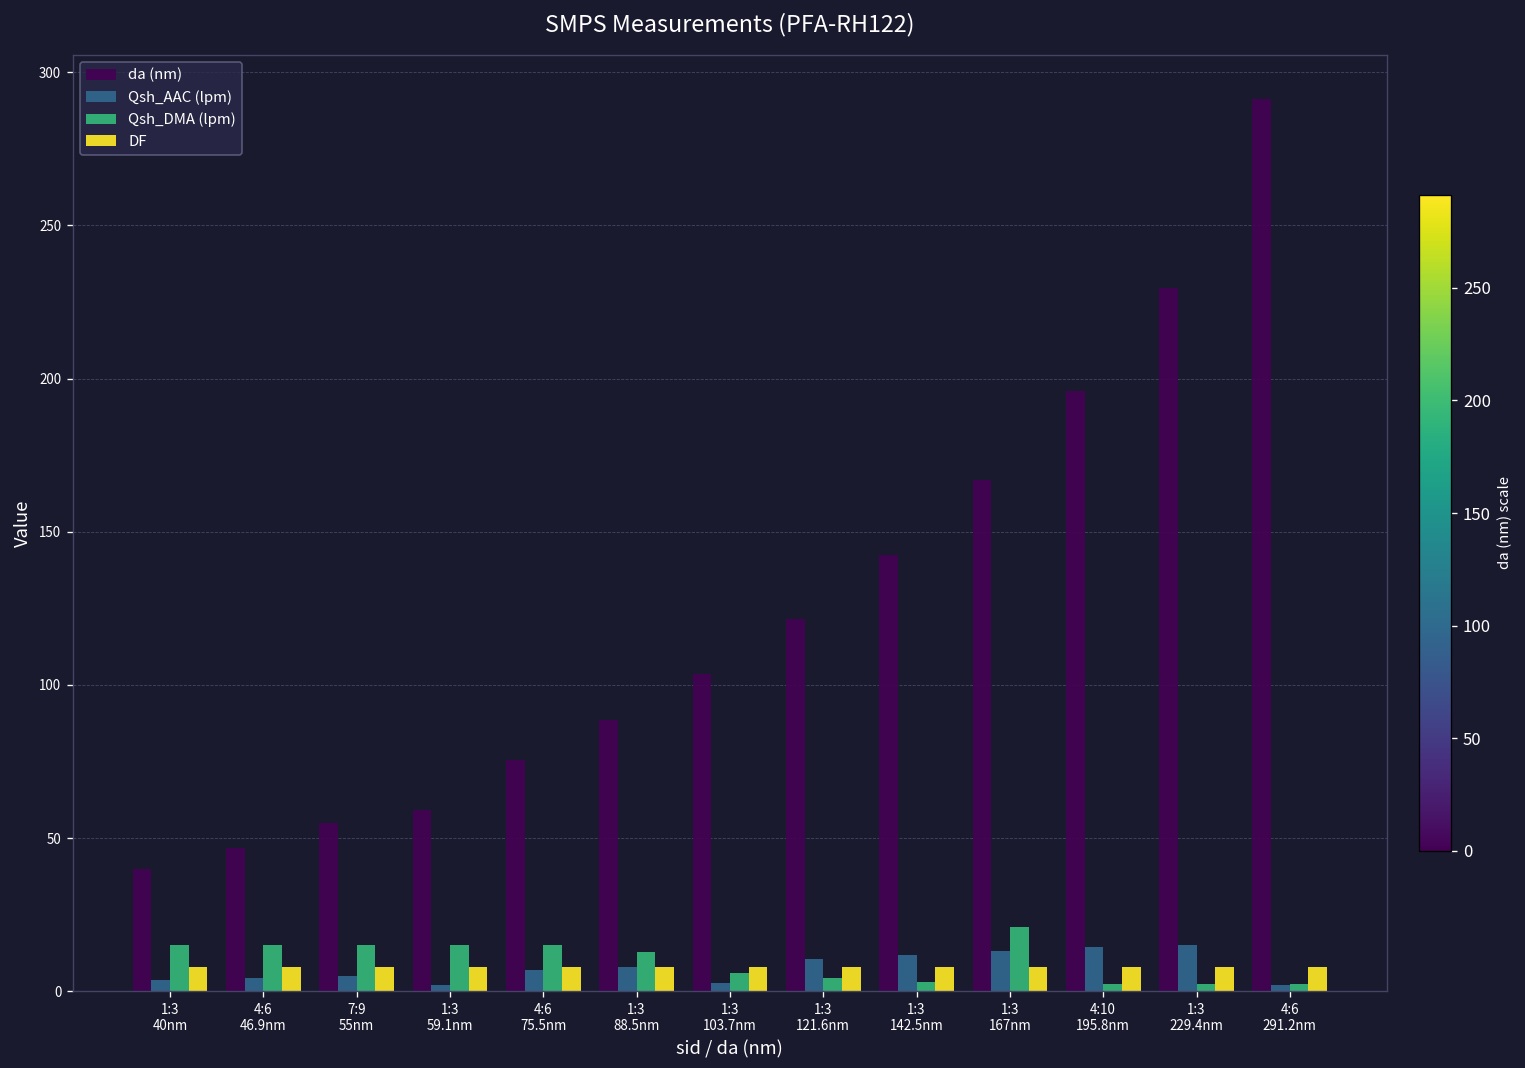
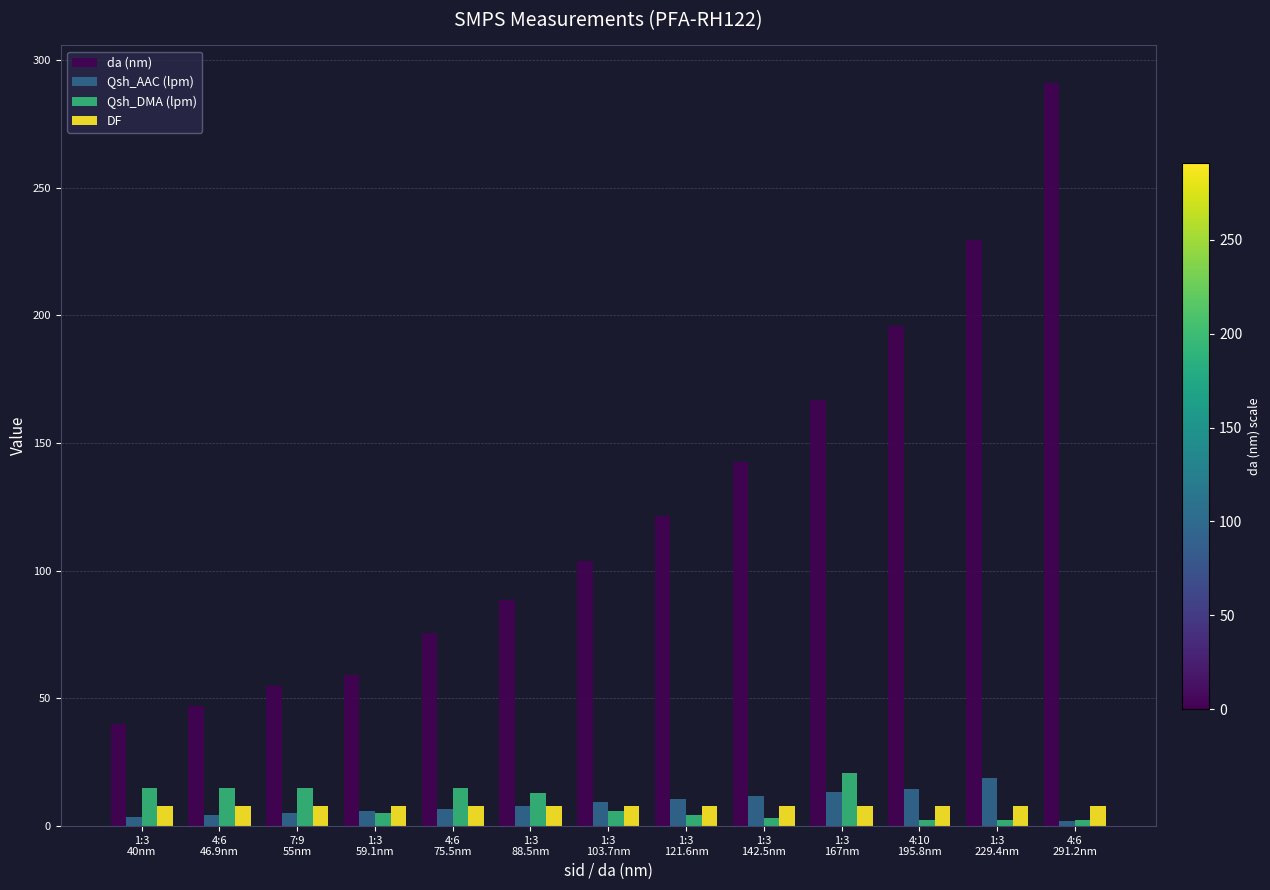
  {
    "da (nm)": {
      "1:3 40nm": 40,
      "4:6 46.9nm": 47,
      "7:9 55nm": 55,
      "1:3 59.1nm": 59,
      "4:6 75.5nm": 76,
      "1:3 88.5nm": 89,
      "1:3 103.7nm": 104,
      "1:3 121.6nm": 122,
      "1:3 142.5nm": 143,
      "1:3 167nm": 167,
      "4:10 195.8nm": 196,
      "1:3 229.4nm": 229,
      "4:6 291.2nm": 291
    },
    "Qsh_AAC (lpm)": {
      "1:3 40nm": 4,
      "4:6 46.9nm": 4,
      "7:9 55nm": 5,
-     "1:3 59.1nm": 2,
+     "1:3 59.1nm": 6,
      "4:6 75.5nm": 7,
      "1:3 88.5nm": 8,
-     "1:3 103.7nm": 3,
+     "1:3 103.7nm": 9,
      "1:3 121.6nm": 11,
      "1:3 142.5nm": 12,
      "1:3 167nm": 13,
      "4:10 195.8nm": 15,
-     "1:3 229.4nm": 15,
+     "1:3 229.4nm": 19,
      "4:6 291.2nm": 2
    },
    "Qsh_DMA (lpm)": {
      "1:3 40nm": 15,
      "4:6 46.9nm": 15,
      "7:9 55nm": 15,
-     "1:3 59.1nm": 15,
+     "1:3 59.1nm": 5,
      "4:6 75.5nm": 15,
      "1:3 88.5nm": 13,
      "1:3 103.7nm": 6,
      "1:3 121.6nm": 5,
      "1:3 142.5nm": 3,
      "1:3 167nm": 21,
      "4:10 195.8nm": 3,
      "1:3 229.4nm": 3,
      "4:6 291.2nm": 3
    },
    "DF": {
      "1:3 40nm": 8,
      "4:6 46.9nm": 8,
      "7:9 55nm": 8,
      "1:3 59.1nm": 8,
      "4:6 75.5nm": 8,
      "1:3 88.5nm": 8,
      "1:3 103.7nm": 8,
      "1:3 121.6nm": 8,
      "1:3 142.5nm": 8,
      "1:3 167nm": 8,
      "4:10 195.8nm": 8,
      "1:3 229.4nm": 8,
      "4:6 291.2nm": 8
    }
  }
